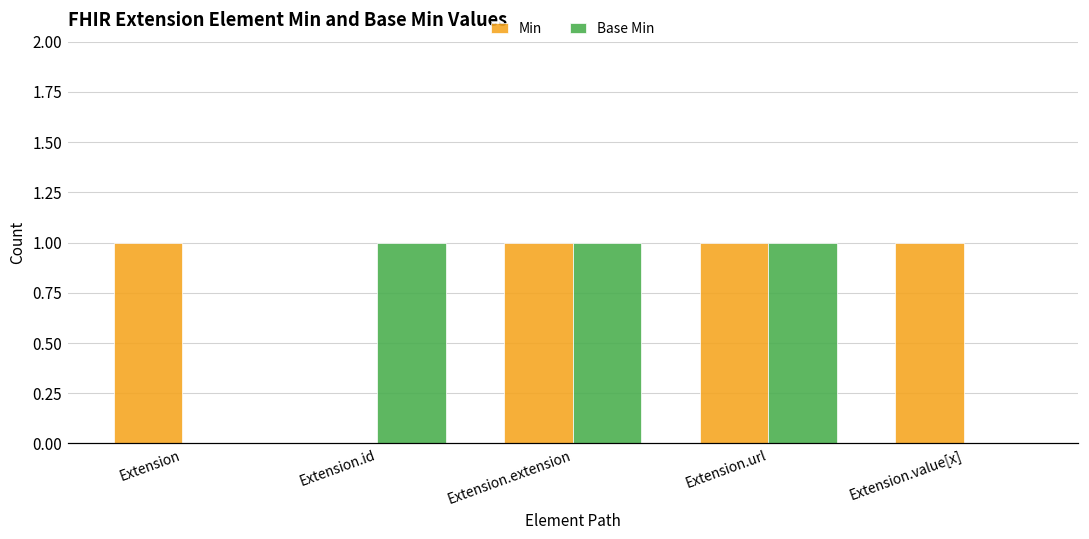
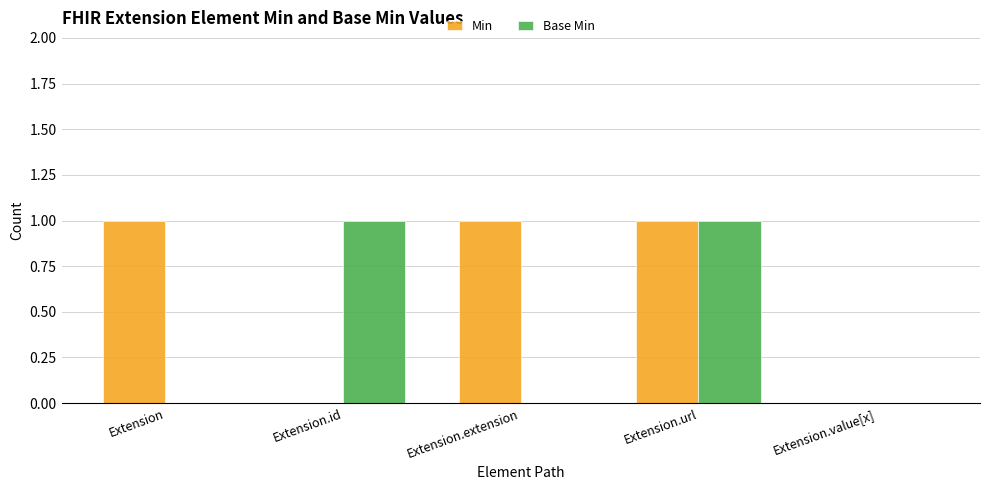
  {
    "Min": {
      "Extension": 1,
      "Extension.id": 0,
      "Extension.extension": 1,
      "Extension.url": 1,
-     "Extension.value[x]": 1
+     "Extension.value[x]": 0
    },
    "Base Min": {
      "Extension": 0,
      "Extension.id": 1,
-     "Extension.extension": 1,
+     "Extension.extension": 0,
      "Extension.url": 1,
      "Extension.value[x]": 0
    }
  }
